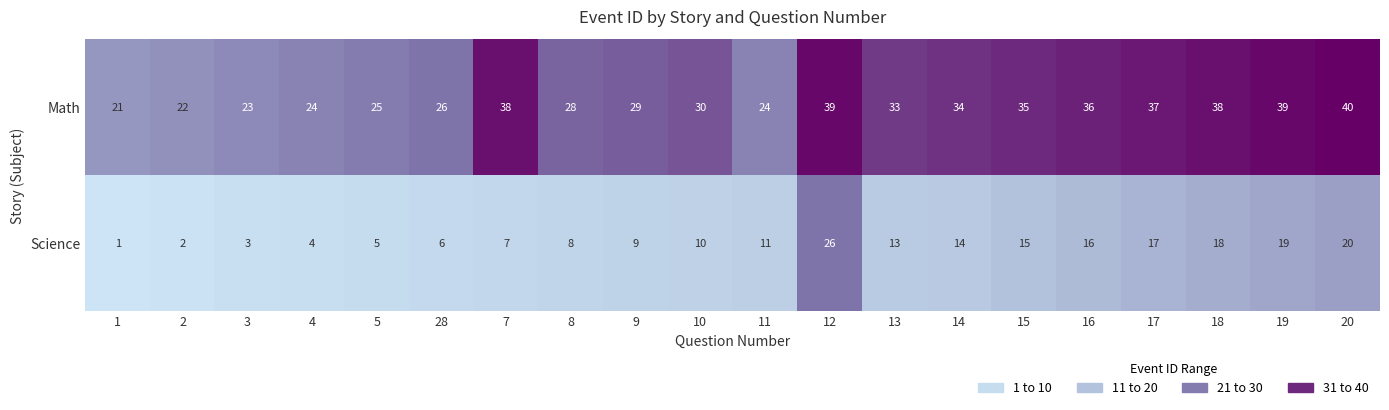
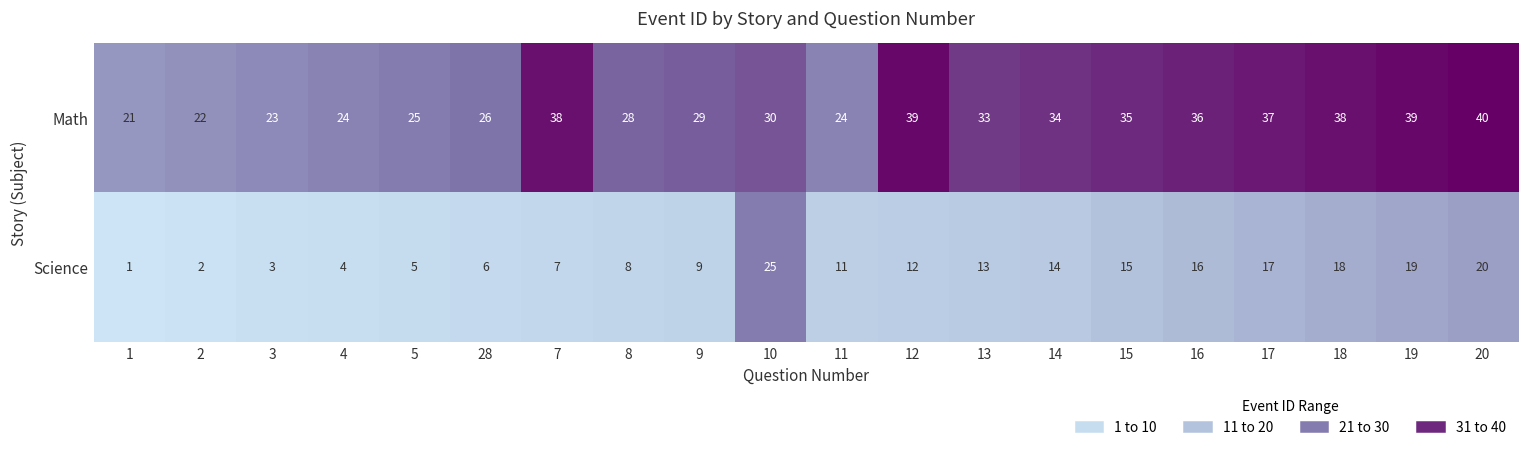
  {
    "Math": {
      "1": 21,
      "2": 22,
      "3": 23,
      "4": 24,
      "5": 25,
      "28": 26,
      "7": 38,
      "8": 28,
      "9": 29,
      "10": 30,
      "11": 24,
      "12": 39,
      "13": 33,
      "14": 34,
      "15": 35,
      "16": 36,
      "17": 37,
      "18": 38,
      "19": 39,
      "20": 40
    },
    "Science": {
      "1": 1,
      "2": 2,
      "3": 3,
      "4": 4,
      "5": 5,
      "28": 6,
      "7": 7,
      "8": 8,
      "9": 9,
-     "10": 10,
+     "10": 25,
      "11": 11,
-     "12": 26,
+     "12": 12,
      "13": 13,
      "14": 14,
      "15": 15,
      "16": 16,
      "17": 17,
      "18": 18,
      "19": 19,
      "20": 20
    }
  }
